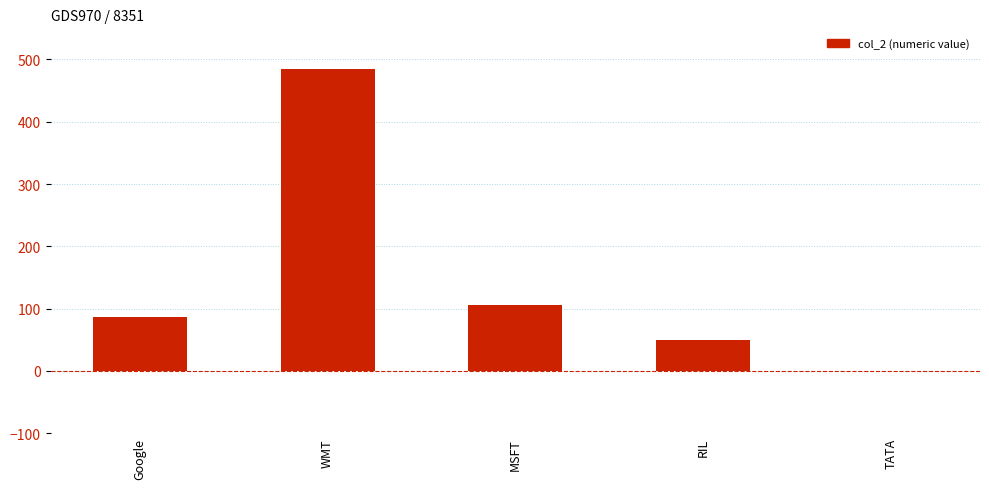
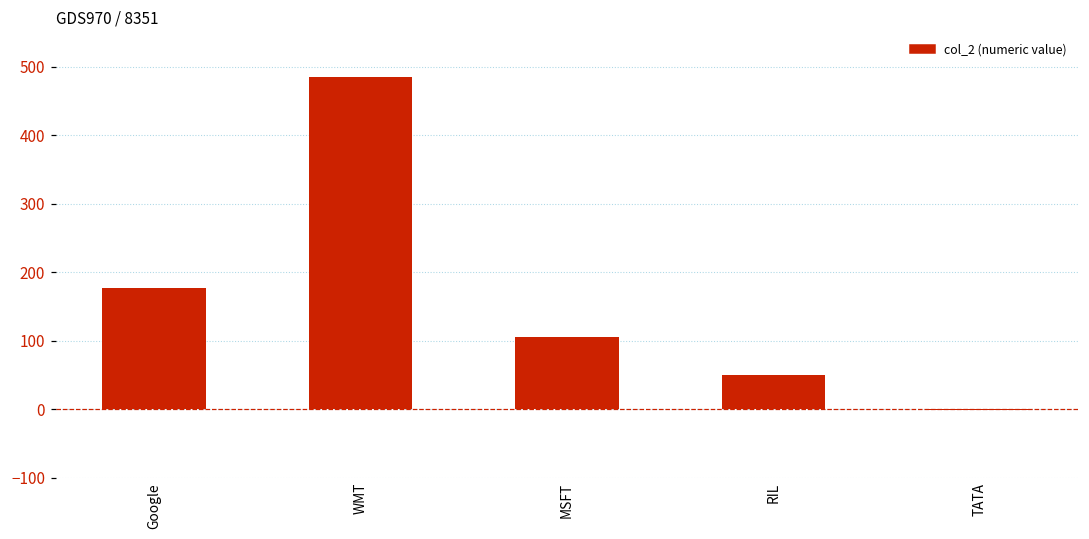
  {
-   "Google": 90,
+   "Google": 180,
    "WMT": 480,
    "MSFT": 110,
    "RIL": 50
  }
